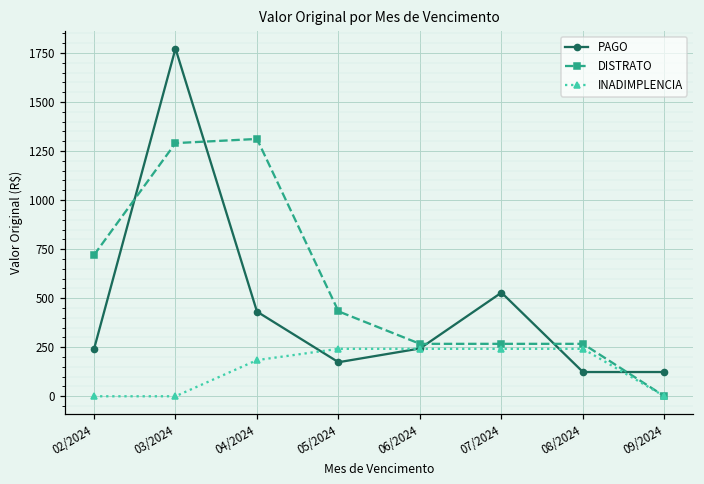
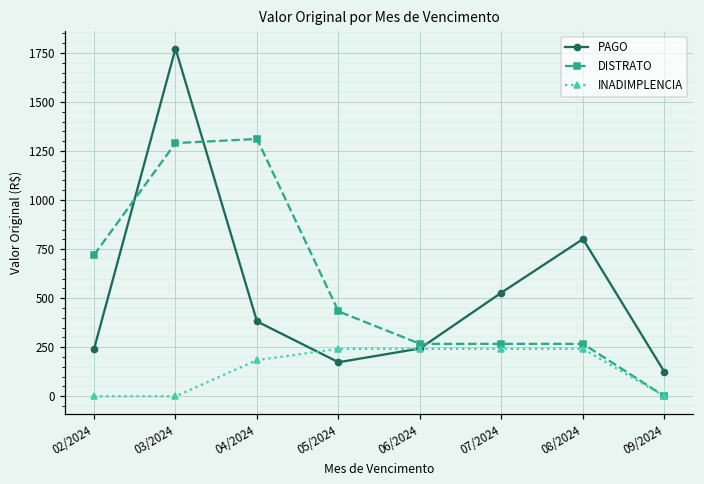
  {
    "PAGO": {
      "02/2024": 240,
      "03/2024": 1770,
-     "04/2024": 430,
+     "04/2024": 380,
      "05/2024": 170,
      "07/2024": 530,
-     "08/2024": 120,
+     "08/2024": 800,
      "09/2024": 120
    }
  }
